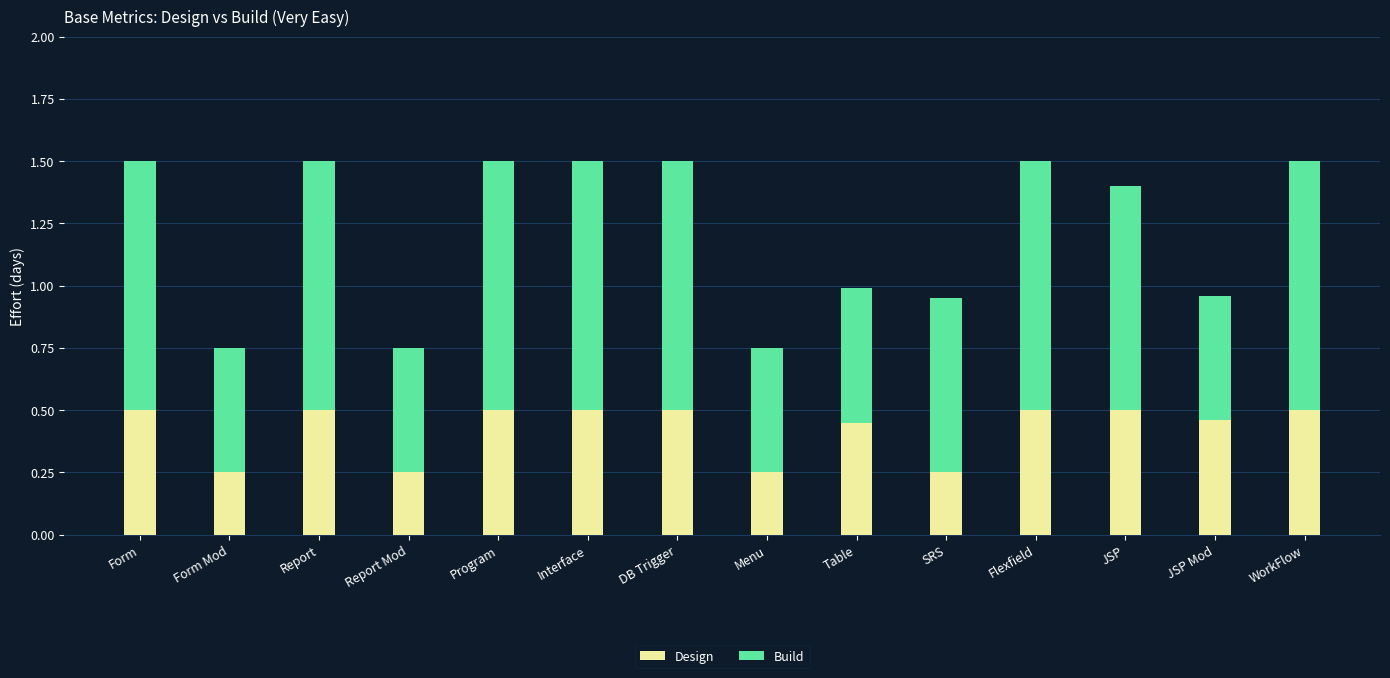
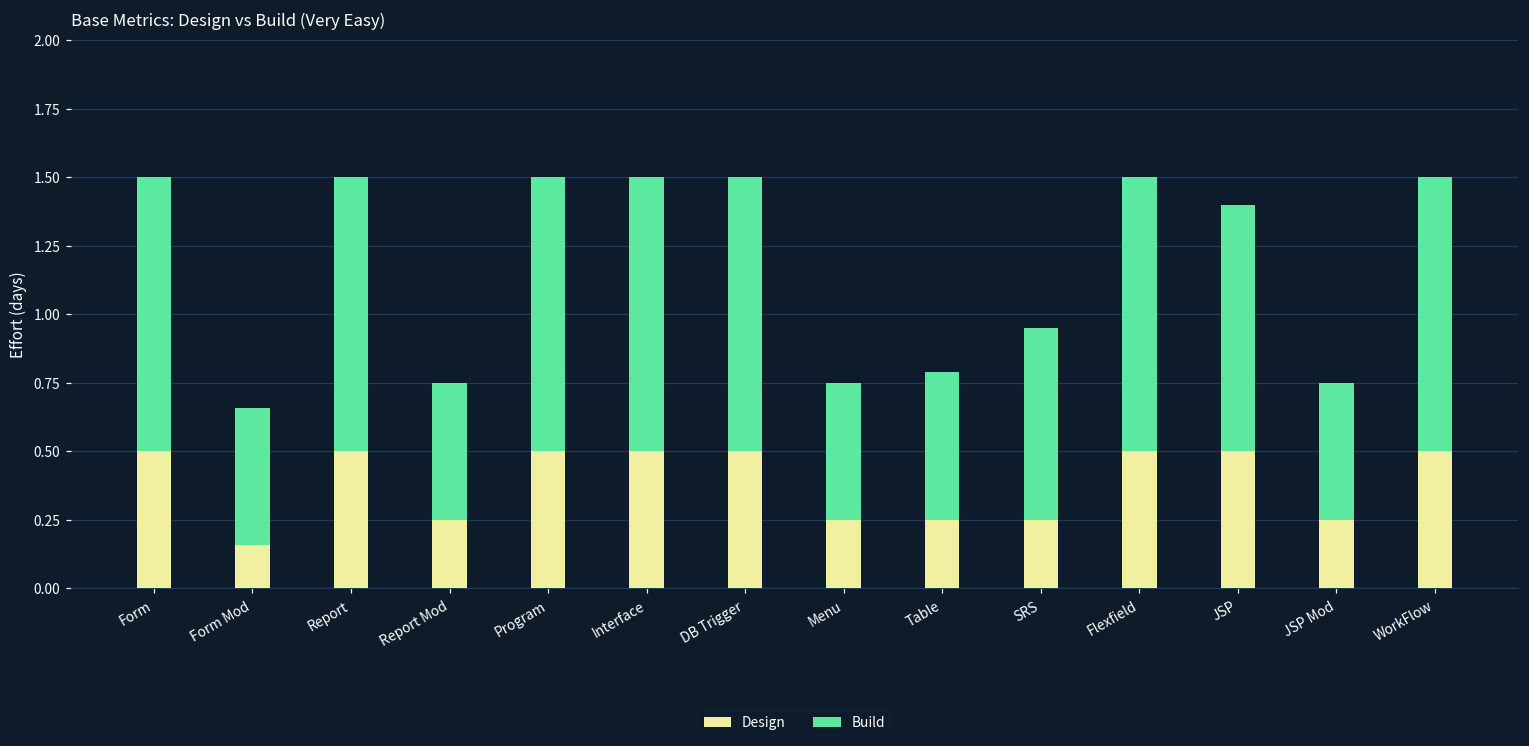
  {
    "Design": {
      "Form": 0.50,
-     "Form Mod": 0.25,
+     "Form Mod": 0.16,
      "Report": 0.50,
      "Report Mod": 0.25,
      "Program": 0.50,
      "Interface": 0.50,
      "DB Trigger": 0.50,
      "Menu": 0.25,
-     "Table": 0.45,
+     "Table": 0.25,
      "SRS": 0.25,
      "Flexfield": 0.50,
      "JSP": 0.50,
-     "JSP Mod": 0.46,
+     "JSP Mod": 0.25,
      "WorkFlow": 0.50
    },
    "Build": {
      "Form": 1.00,
      "Form Mod": 0.50,
      "Report": 1.00,
      "Report Mod": 0.50,
      "Program": 1.00,
      "Interface": 1.00,
      "DB Trigger": 1.00,
      "Menu": 0.50,
      "Table": 0.54,
      "SRS": 0.70,
      "Flexfield": 1.00,
      "JSP": 0.90,
      "JSP Mod": 0.50,
      "WorkFlow": 1.00
    }
  }
